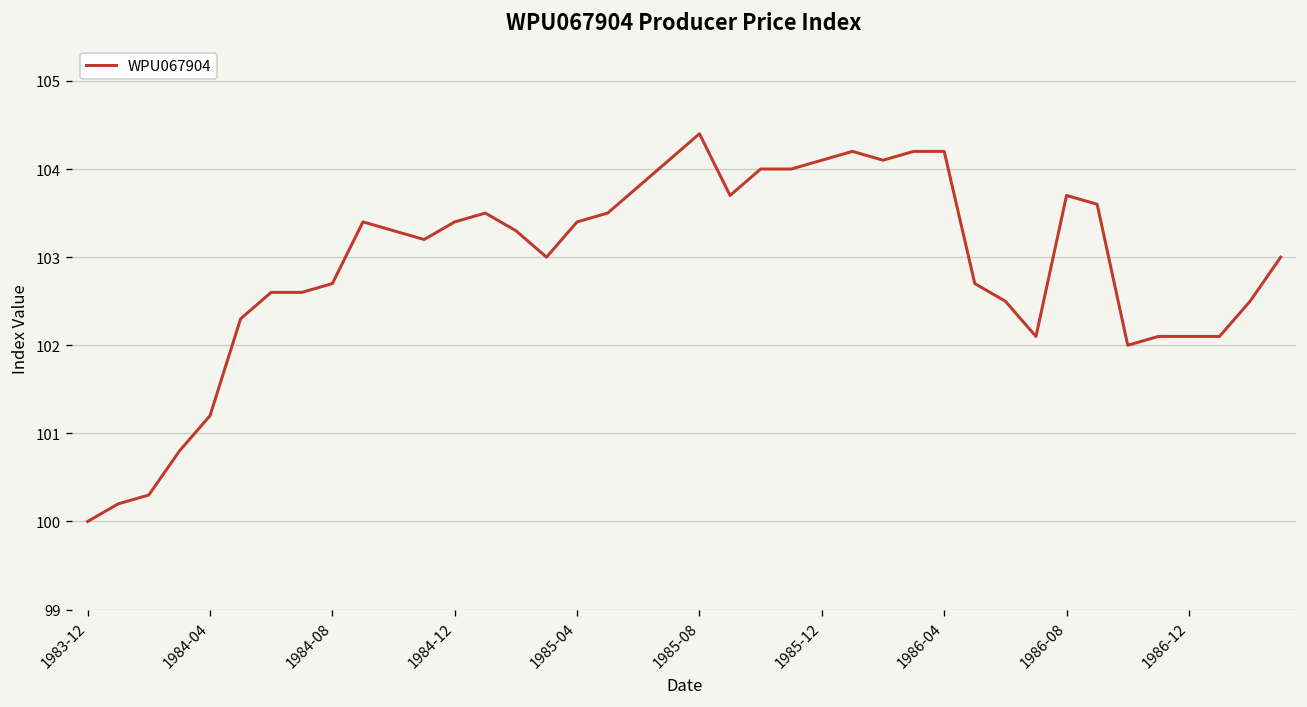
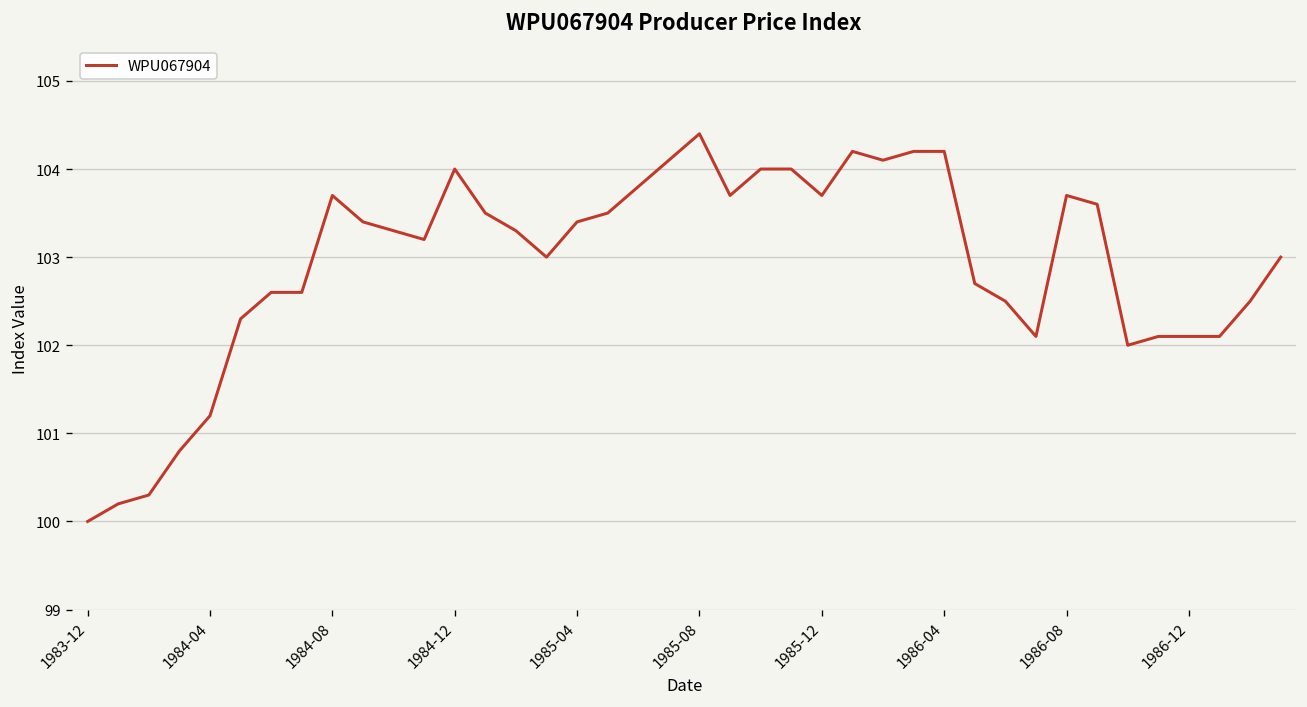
  {
    "1983-12": 100.0,
    "1984-04": 101.2,
-   "1984-08": 102.7,
-   "1984-12": 103.4,
+   "1984-08": 103.7,
+   "1984-12": 104.0,
    "1985-04": 103.4,
    "1985-08": 104.4,
-   "1985-12": 104.1,
+   "1985-12": 103.7,
    "1986-04": 104.2,
    "1986-08": 103.7,
    "1986-12": 102.1
  }
